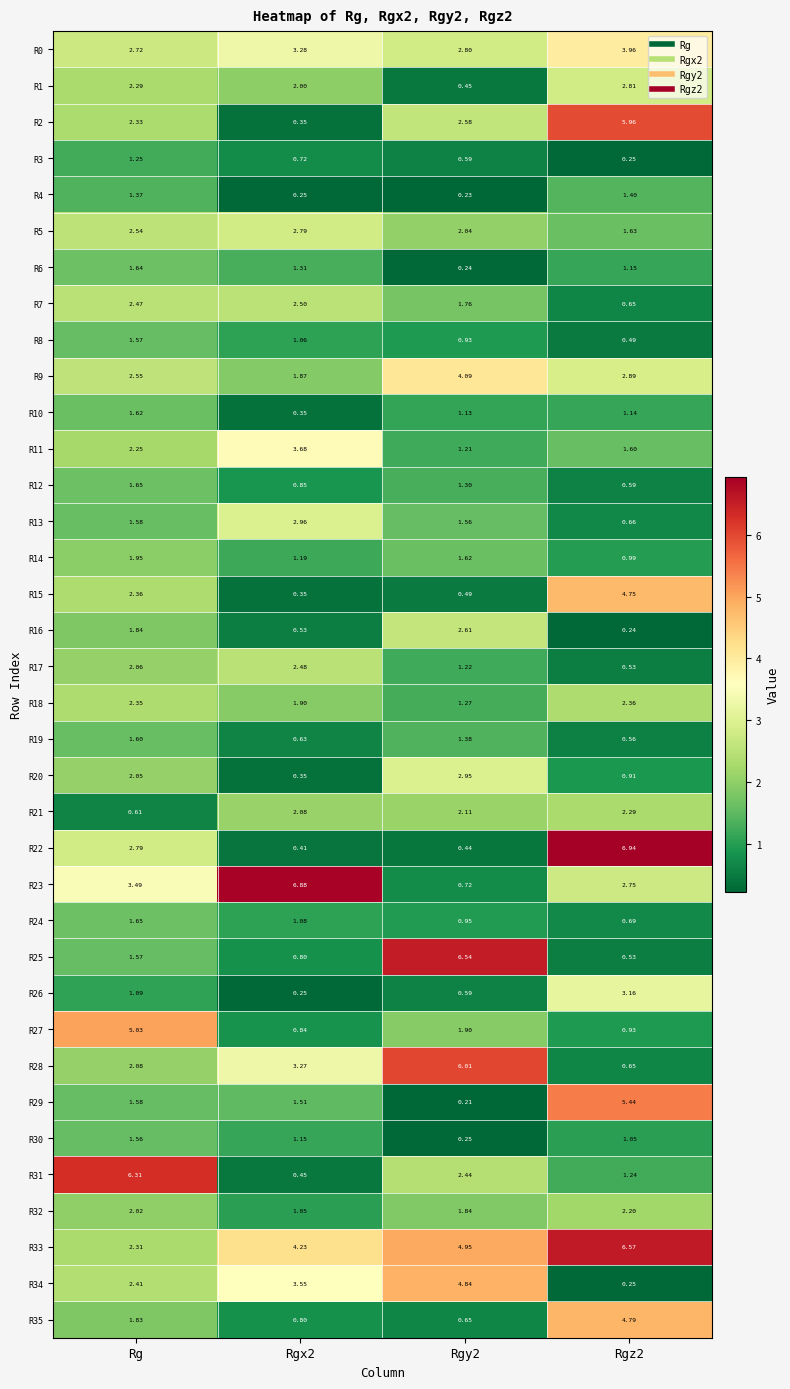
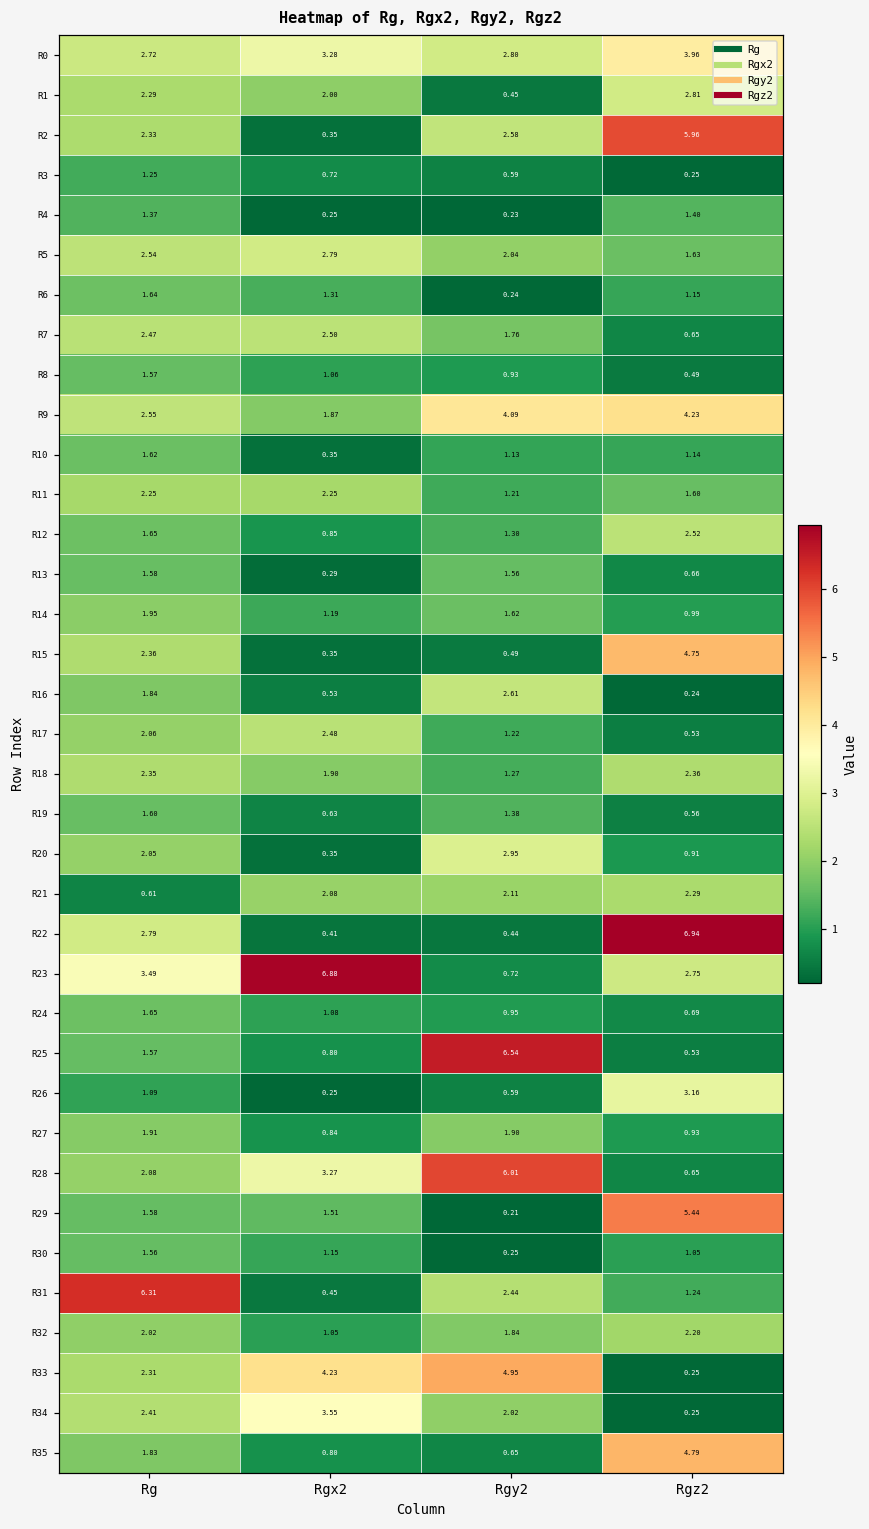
  {
    "R0": {
      "Rg": 2.72,
      "Rgx2": 3.28,
      "Rgy2": 2.80,
      "Rgz2": 3.96
    },
    "R1": {
      "Rg": 2.29,
      "Rgx2": 2.00,
      "Rgy2": 0.45,
      "Rgz2": 2.81
    },
    "R2": {
      "Rg": 2.33,
      "Rgx2": 0.35,
      "Rgy2": 2.58,
      "Rgz2": 5.96
    },
    "R3": {
      "Rg": 1.25,
      "Rgx2": 0.72,
      "Rgy2": 0.59,
      "Rgz2": 0.25
    },
    "R4": {
      "Rg": 1.37,
      "Rgx2": 0.25,
      "Rgy2": 0.23,
      "Rgz2": 1.40
    },
    "R5": {
      "Rg": 2.54,
      "Rgx2": 2.79,
      "Rgy2": 2.04,
      "Rgz2": 1.63
    },
    "R6": {
      "Rg": 1.64,
      "Rgx2": 1.31,
      "Rgy2": 0.24,
      "Rgz2": 1.15
    },
    "R7": {
      "Rg": 2.47,
      "Rgx2": 2.50,
      "Rgy2": 1.76,
      "Rgz2": 0.65
    },
    "R8": {
      "Rg": 1.57,
      "Rgx2": 1.06,
      "Rgy2": 0.93,
      "Rgz2": 0.49
    },
    "R9": {
      "Rg": 2.55,
      "Rgx2": 1.87,
      "Rgy2": 4.09,
-     "Rgz2": 2.89
+     "Rgz2": 4.23
    },
    "R10": {
      "Rg": 1.62,
      "Rgx2": 0.35,
      "Rgy2": 1.13,
      "Rgz2": 1.14
    },
    "R11": {
      "Rg": 2.25,
-     "Rgx2": 3.68,
+     "Rgx2": 2.25,
      "Rgy2": 1.21,
      "Rgz2": 1.60
    },
    "R12": {
      "Rg": 1.65,
      "Rgx2": 0.85,
      "Rgy2": 1.30,
-     "Rgz2": 0.59
+     "Rgz2": 2.52
    },
    "R13": {
      "Rg": 1.58,
-     "Rgx2": 2.96,
+     "Rgx2": 0.29,
      "Rgy2": 1.56,
      "Rgz2": 0.66
    },
    "R14": {
      "Rg": 1.95,
      "Rgx2": 1.19,
      "Rgy2": 1.62,
      "Rgz2": 0.99
    },
    "R15": {
      "Rg": 2.36,
      "Rgx2": 0.35,
      "Rgy2": 0.49,
      "Rgz2": 4.75
    },
    "R16": {
      "Rg": 1.84,
      "Rgx2": 0.53,
      "Rgy2": 2.61,
      "Rgz2": 0.24
    },
    "R17": {
      "Rg": 2.06,
      "Rgx2": 2.48,
      "Rgy2": 1.22,
      "Rgz2": 0.53
    },
    "R18": {
      "Rg": 2.35,
      "Rgx2": 1.90,
      "Rgy2": 1.27,
      "Rgz2": 2.36
    },
    "R19": {
      "Rg": 1.60,
      "Rgx2": 0.63,
      "Rgy2": 1.38,
      "Rgz2": 0.56
    },
    "R20": {
      "Rg": 2.05,
      "Rgx2": 0.35,
      "Rgy2": 2.95,
      "Rgz2": 0.91
    },
    "R21": {
      "Rg": 0.61,
      "Rgx2": 2.08,
      "Rgy2": 2.11,
      "Rgz2": 2.29
    },
    "R22": {
      "Rg": 2.79,
      "Rgx2": 0.41,
      "Rgy2": 0.44,
      "Rgz2": 6.94
    },
    "R23": {
      "Rg": 3.49,
      "Rgx2": 6.88,
      "Rgy2": 0.72,
      "Rgz2": 2.75
    },
    "R24": {
      "Rg": 1.65,
      "Rgx2": 1.08,
      "Rgy2": 0.95,
      "Rgz2": 0.69
    },
    "R25": {
      "Rg": 1.57,
      "Rgx2": 0.80,
      "Rgy2": 6.54,
      "Rgz2": 0.53
    },
    "R26": {
      "Rg": 1.09,
      "Rgx2": 0.25,
      "Rgy2": 0.59,
      "Rgz2": 3.16
    },
    "R27": {
-     "Rg": 5.03,
+     "Rg": 1.91,
      "Rgx2": 0.84,
      "Rgy2": 1.90,
      "Rgz2": 0.93
    },
    "R28": {
      "Rg": 2.08,
      "Rgx2": 3.27,
      "Rgy2": 6.01,
      "Rgz2": 0.65
    },
    "R29": {
      "Rg": 1.58,
      "Rgx2": 1.51,
      "Rgy2": 0.21,
      "Rgz2": 5.44
    },
    "R30": {
      "Rg": 1.56,
      "Rgx2": 1.15,
      "Rgy2": 0.25,
      "Rgz2": 1.05
    },
    "R31": {
      "Rg": 6.31,
      "Rgx2": 0.45,
      "Rgy2": 2.44,
      "Rgz2": 1.24
    },
    "R32": {
      "Rg": 2.02,
      "Rgx2": 1.05,
      "Rgy2": 1.84,
      "Rgz2": 2.20
    },
    "R33": {
      "Rg": 2.31,
      "Rgx2": 4.23,
      "Rgy2": 4.95,
-     "Rgz2": 6.57
+     "Rgz2": 0.25
    },
    "R34": {
      "Rg": 2.41,
      "Rgx2": 3.55,
-     "Rgy2": 4.84,
+     "Rgy2": 2.02,
      "Rgz2": 0.25
    },
    "R35": {
      "Rg": 1.83,
      "Rgx2": 0.80,
      "Rgy2": 0.65,
      "Rgz2": 4.79
    }
  }
